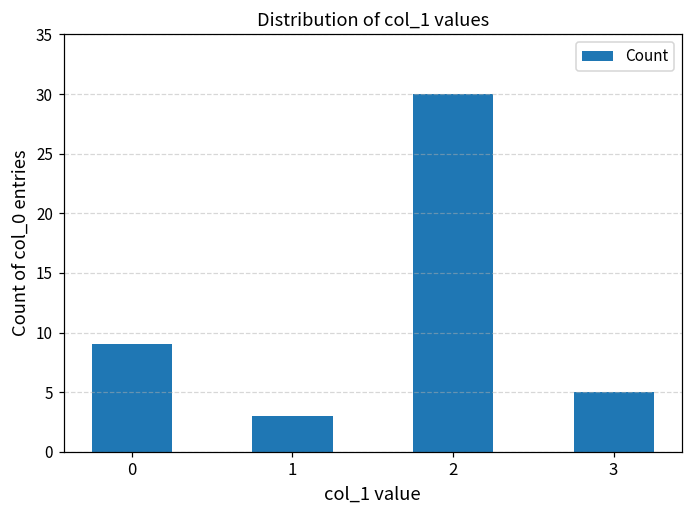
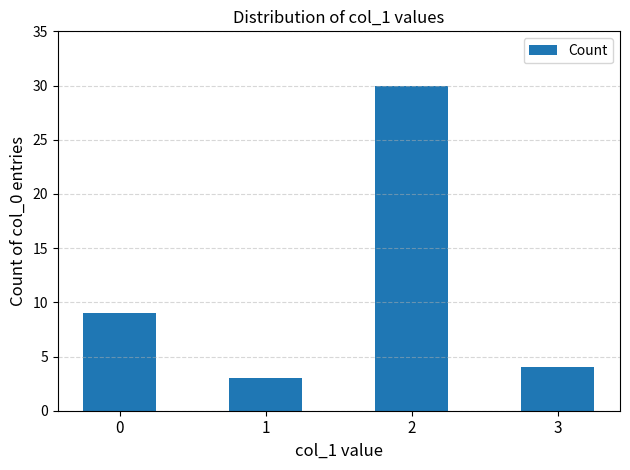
  {
    "0": 9,
    "1": 3,
    "2": 30,
-   "3": 5
+   "3": 4
  }
